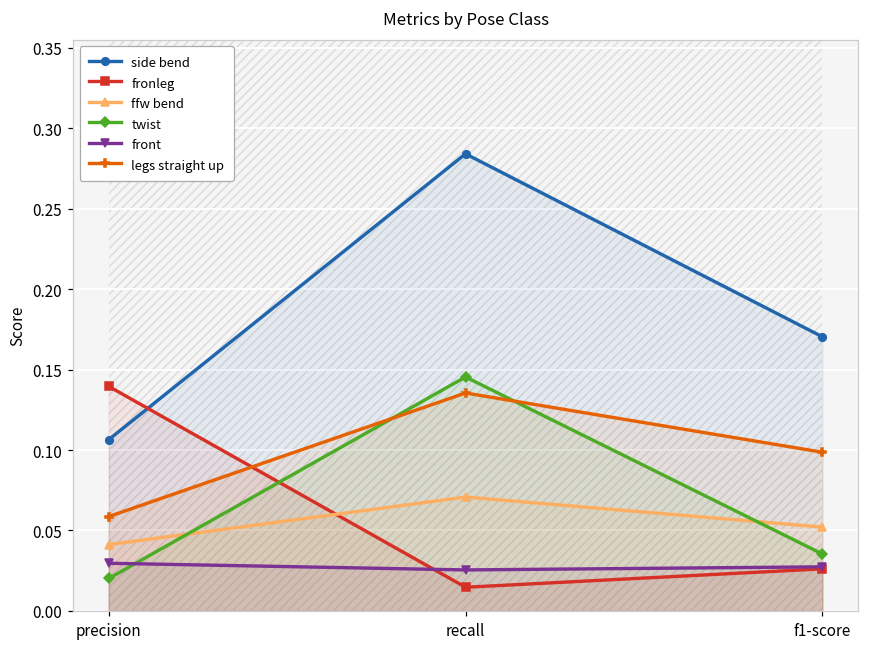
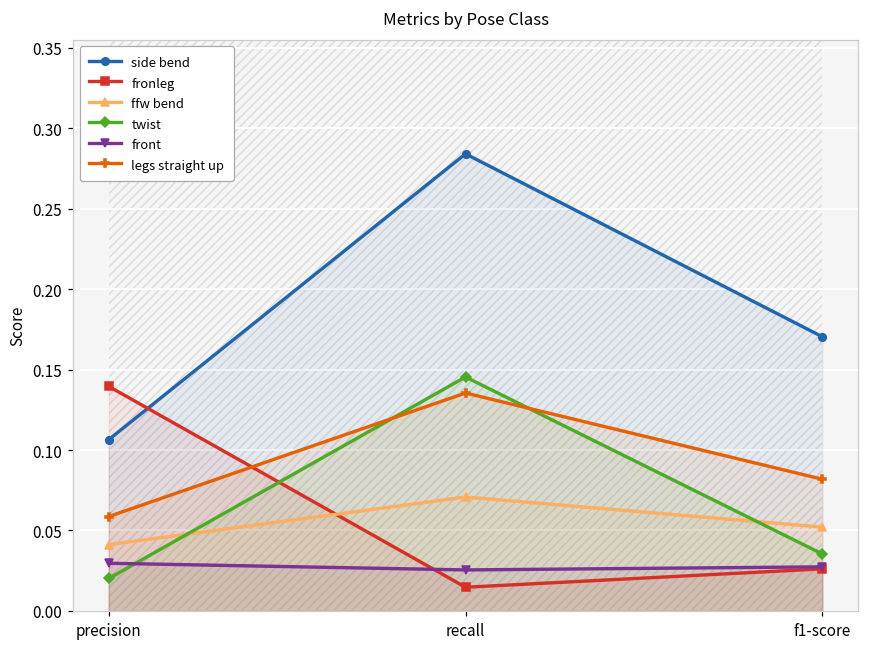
  {
    "side bend": {
      "precision": 0.106,
      "recall": 0.284,
      "f1-score": 0.170
    },
    "fronleg": {
      "precision": 0.140,
      "recall": 0.015
    },
    "ffw bend": {
      "precision": 0.041,
      "recall": 0.071,
      "f1-score": 0.052
    },
    "twist": {
      "precision": 0.020,
      "recall": 0.145,
      "f1-score": 0.035
    },
    "front": {
      "precision": 0.030,
      "recall": 0.025
    },
    "legs straight up": {
      "precision": 0.059,
      "recall": 0.135,
-     "f1-score": 0.099
+     "f1-score": 0.082
    }
  }
